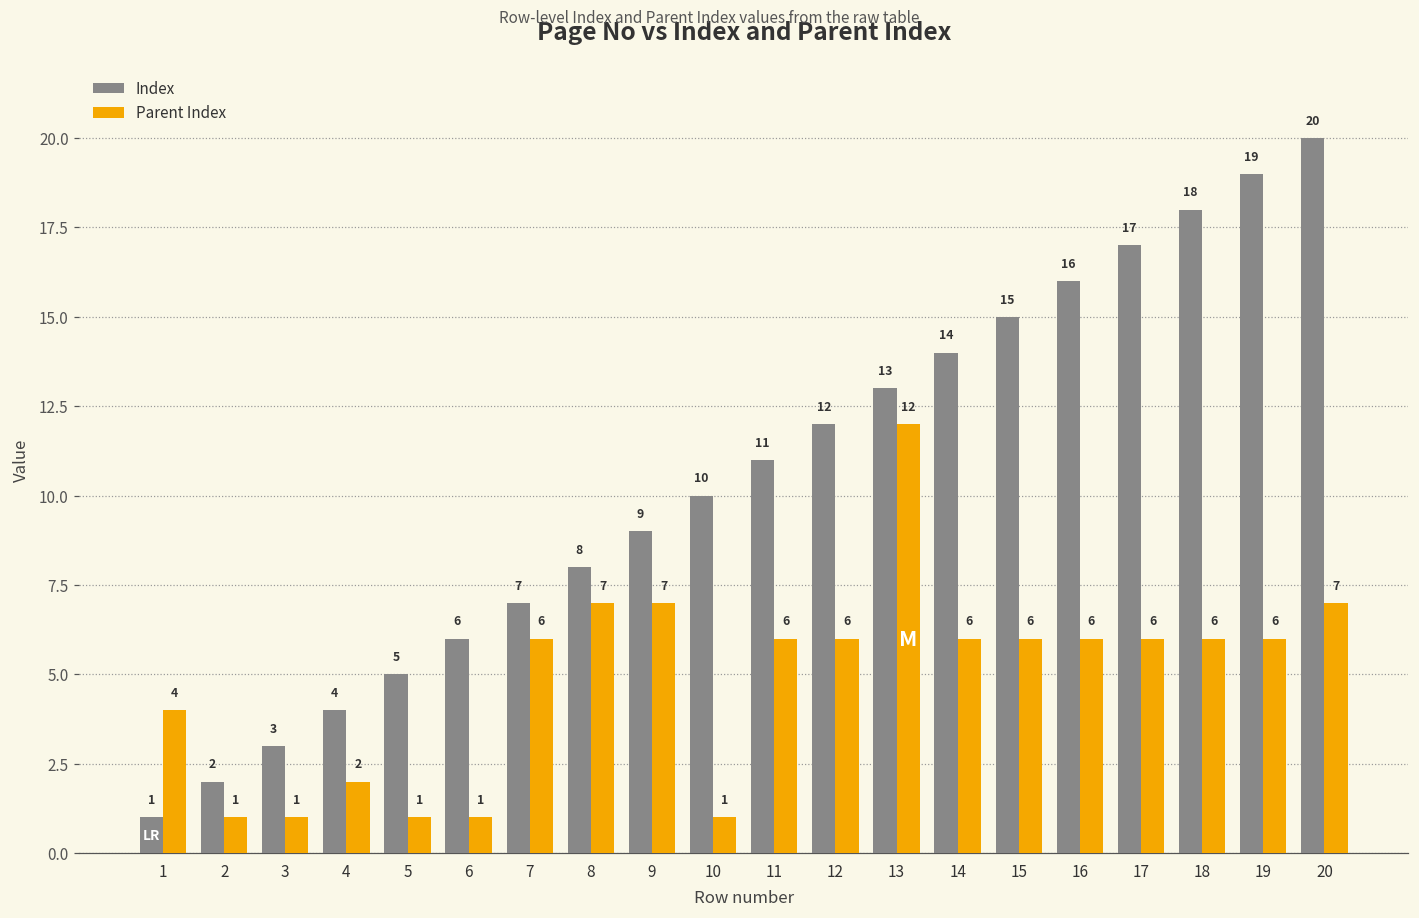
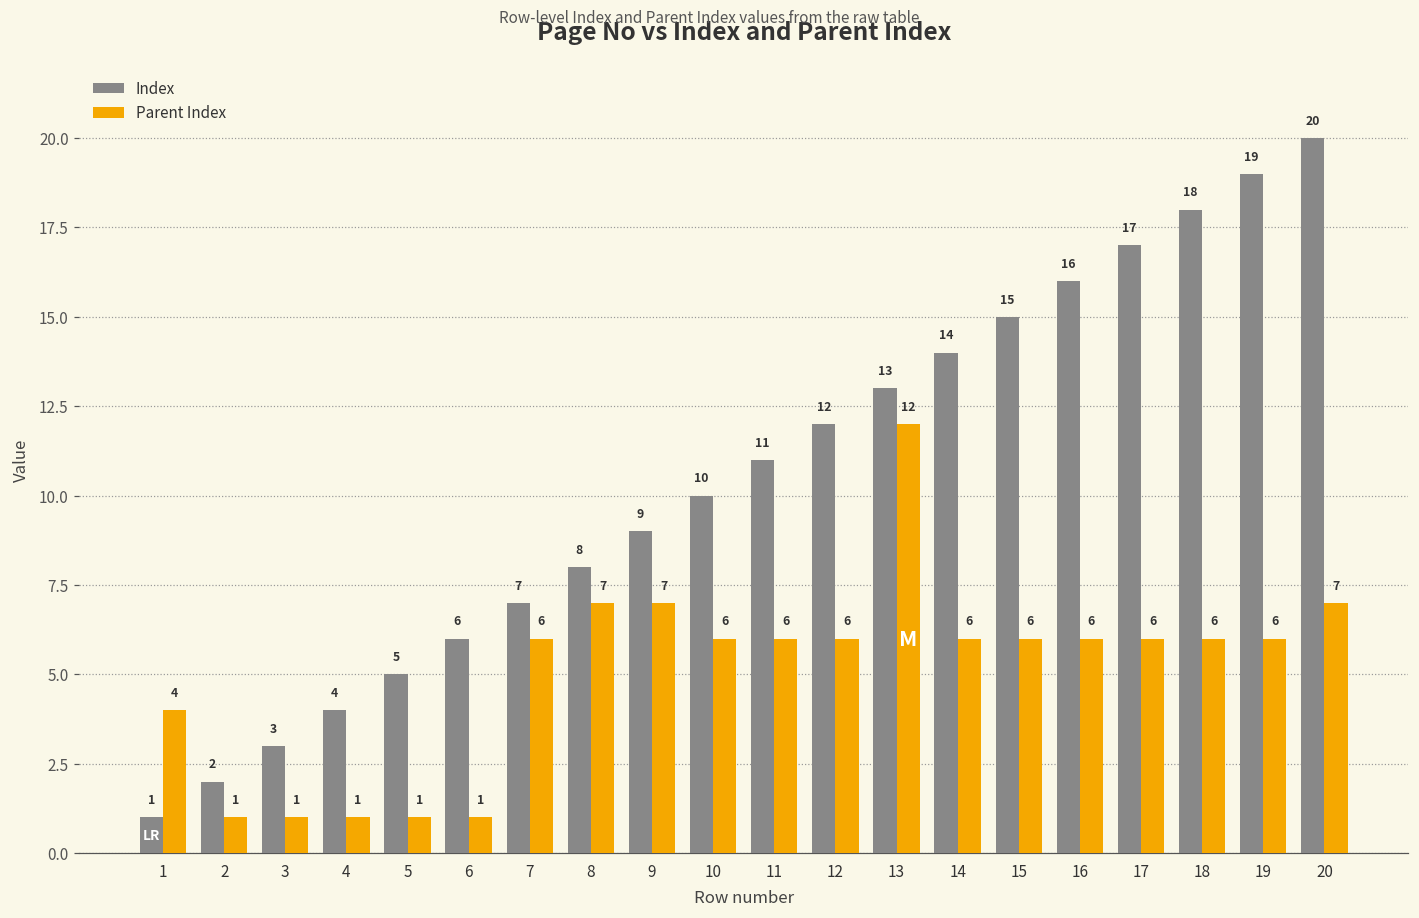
  {
    "Index": {
      "1": 1,
      "2": 2,
      "3": 3,
      "4": 4,
      "5": 5,
      "6": 6,
      "7": 7,
      "8": 8,
      "9": 9,
      "10": 10,
      "11": 11,
      "12": 12,
      "13": 13,
      "14": 14,
      "15": 15,
      "16": 16,
      "17": 17,
      "18": 18,
      "19": 19,
      "20": 20
    },
    "Parent Index": {
      "1": 4,
      "2": 1,
      "3": 1,
-     "4": 2,
+     "4": 1,
      "5": 1,
      "6": 1,
      "7": 6,
      "8": 7,
      "9": 7,
-     "10": 1,
+     "10": 6,
      "11": 6,
      "12": 6,
      "13": 12,
      "14": 6,
      "15": 6,
      "16": 6,
      "17": 6,
      "18": 6,
      "19": 6,
      "20": 7
    }
  }
